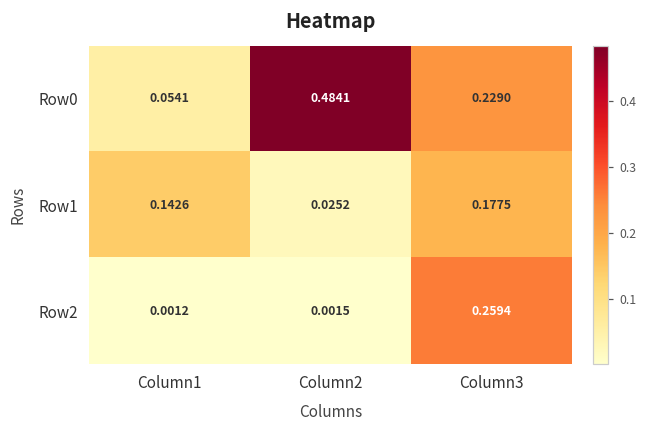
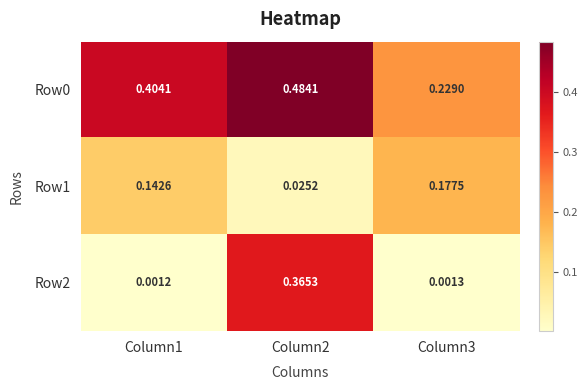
  {
    "Row0": {
-     "Column1": 0.0541,
+     "Column1": 0.4041,
      "Column2": 0.4841,
      "Column3": 0.2290
    },
    "Row1": {
      "Column1": 0.1426,
      "Column2": 0.0252,
      "Column3": 0.1775
    },
    "Row2": {
      "Column1": 0.0012,
-     "Column2": 0.0015,
-     "Column3": 0.2594
+     "Column2": 0.3653,
+     "Column3": 0.0013
    }
  }
